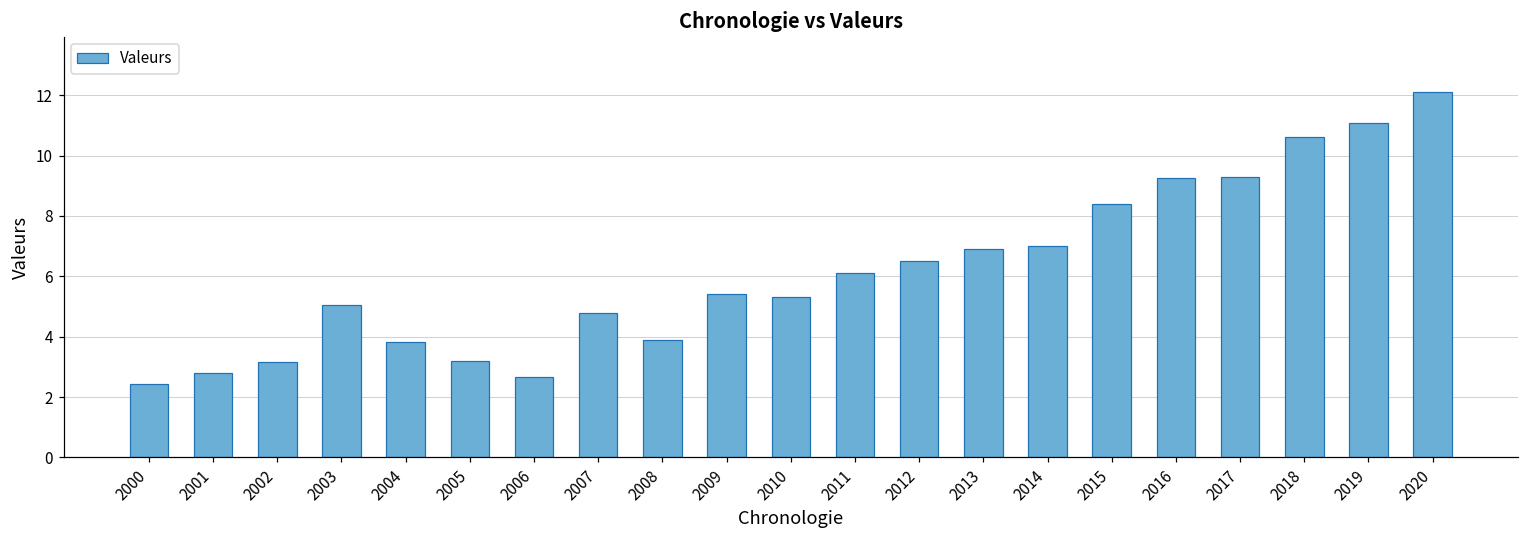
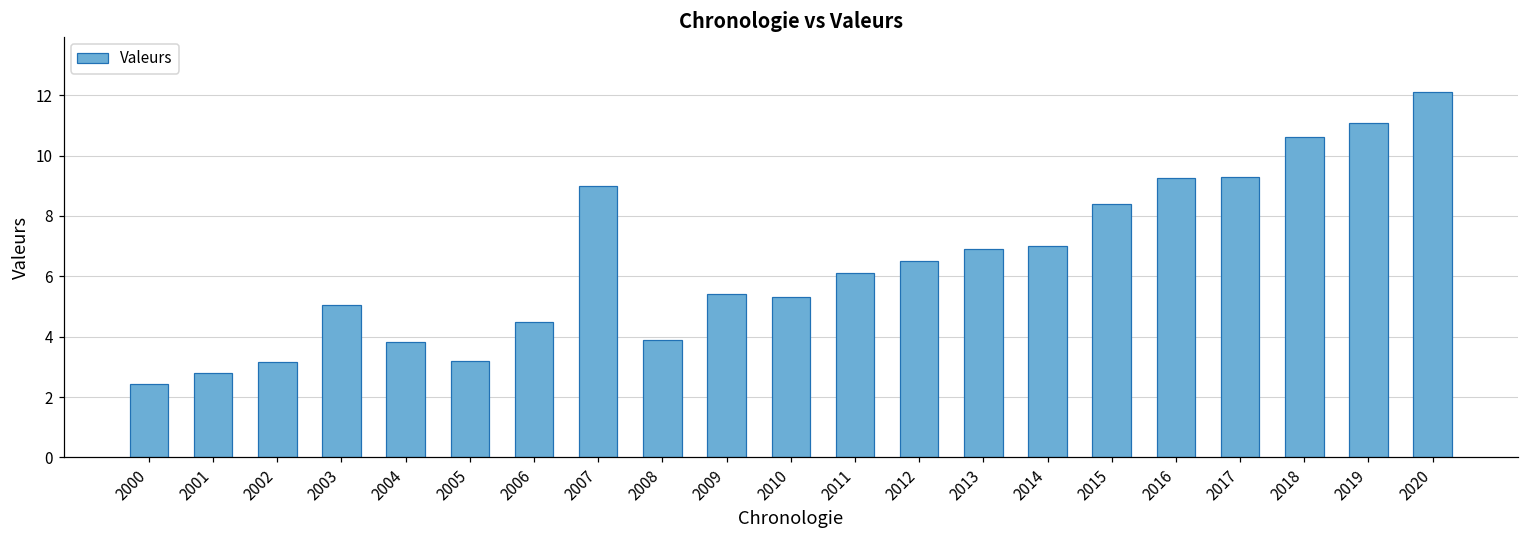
  {
    "2000": 2.4,
    "2001": 2.8,
    "2002": 3.2,
    "2003": 5.0,
    "2004": 3.8,
    "2005": 3.2,
-   "2006": 2.7,
-   "2007": 4.8,
+   "2006": 4.5,
+   "2007": 9.0,
    "2008": 3.9,
    "2009": 5.4,
    "2010": 5.3,
    "2011": 6.1,
    "2012": 6.5,
    "2013": 6.9,
    "2014": 7.0,
    "2015": 8.4,
    "2016": 9.3,
    "2017": 9.3,
    "2018": 10.6,
    "2019": 11.1,
    "2020": 12.1
  }
